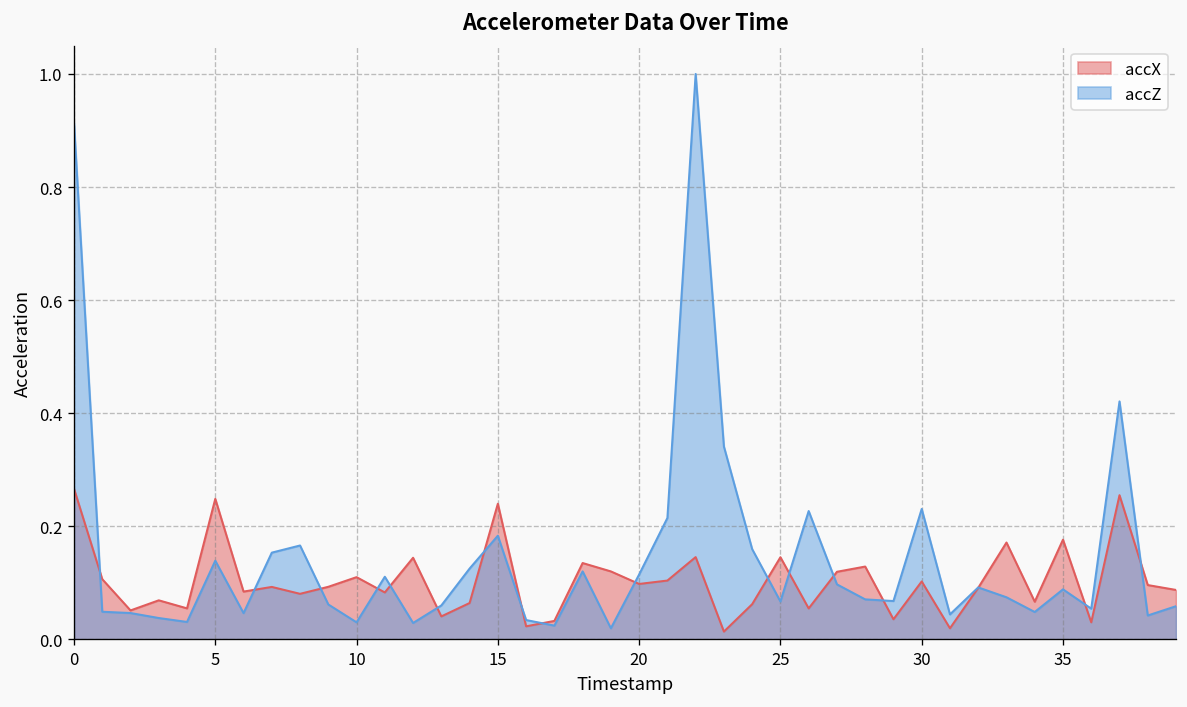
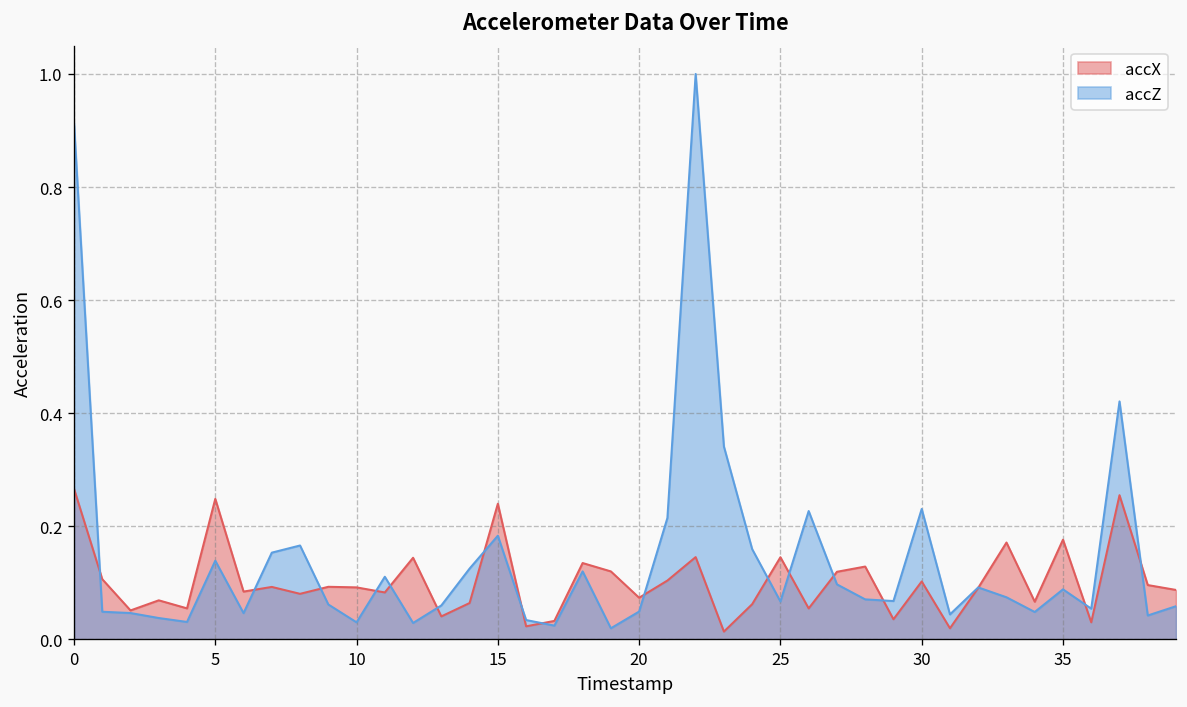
  {
    "accX": {
      "0": 0.27,
      "5": 0.25,
-     "10": 0.11,
+     "10": 0.09,
      "15": 0.24,
-     "20": 0.10,
+     "20": 0.07,
      "25": 0.15,
      "30": 0.10,
      "35": 0.18
    },
    "accZ": {
      "0": 0.91,
      "5": 0.14,
      "10": 0.03,
      "15": 0.18,
-     "20": 0.11,
+     "20": 0.05,
      "25": 0.07,
      "30": 0.23,
      "35": 0.09
    }
  }
